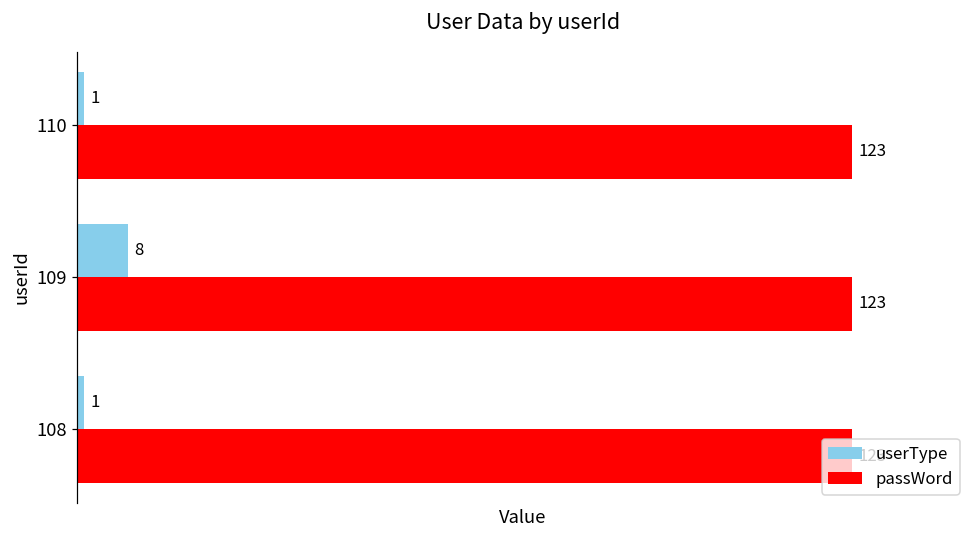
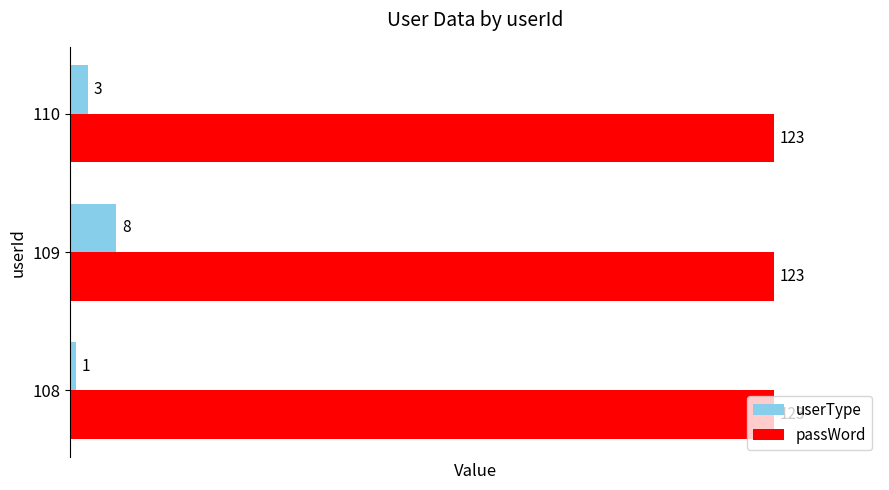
  {
    "userType": {
-     "110": 1,
+     "110": 3,
      "109": 8,
      "108": 1
    },
    "passWord": {
      "110": 123,
      "109": 123
    }
  }
